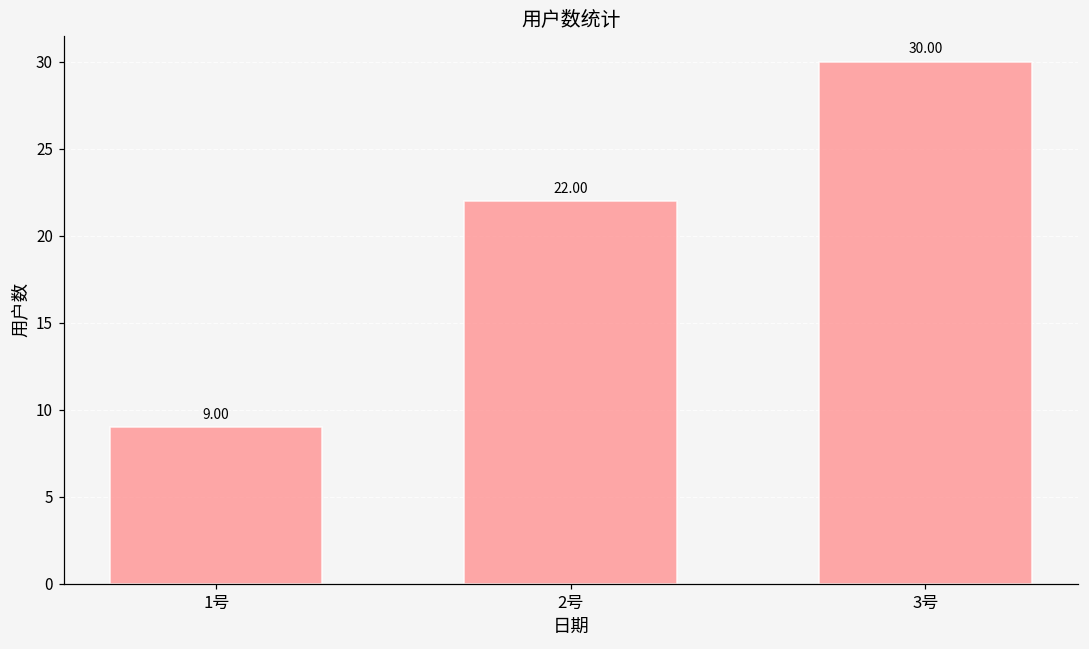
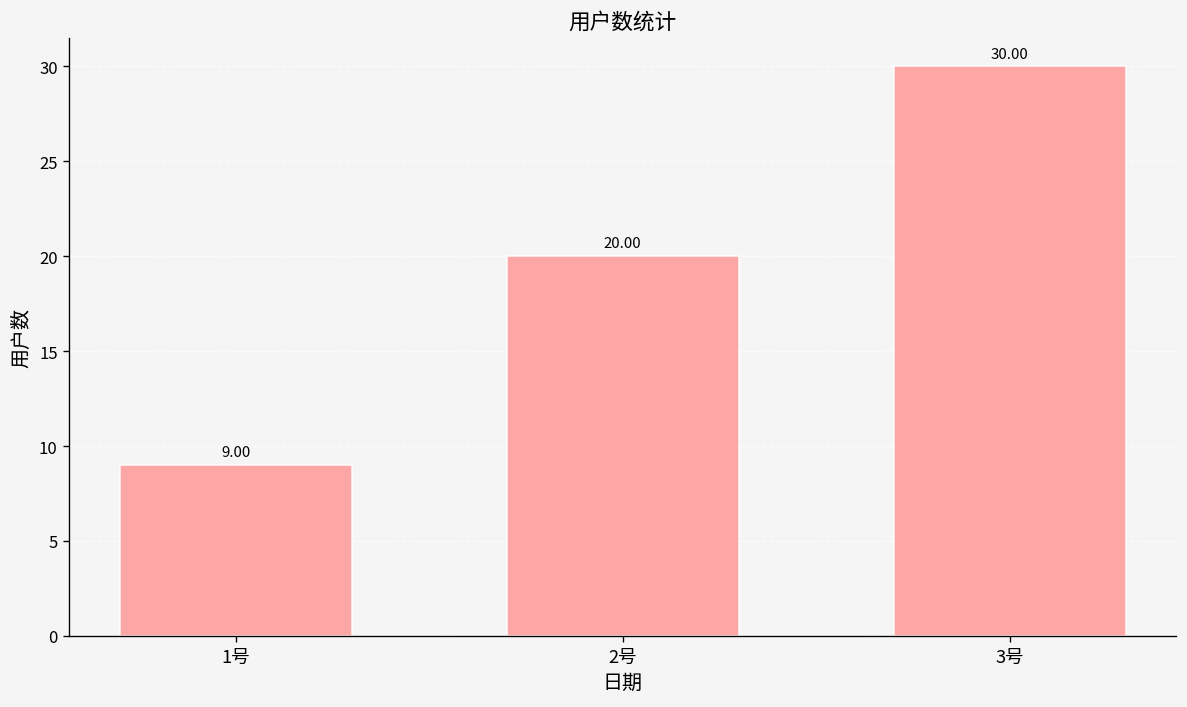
  {
    "1号": 9.00,
-   "2号": 22.00,
+   "2号": 20.00,
    "3号": 30.00
  }
